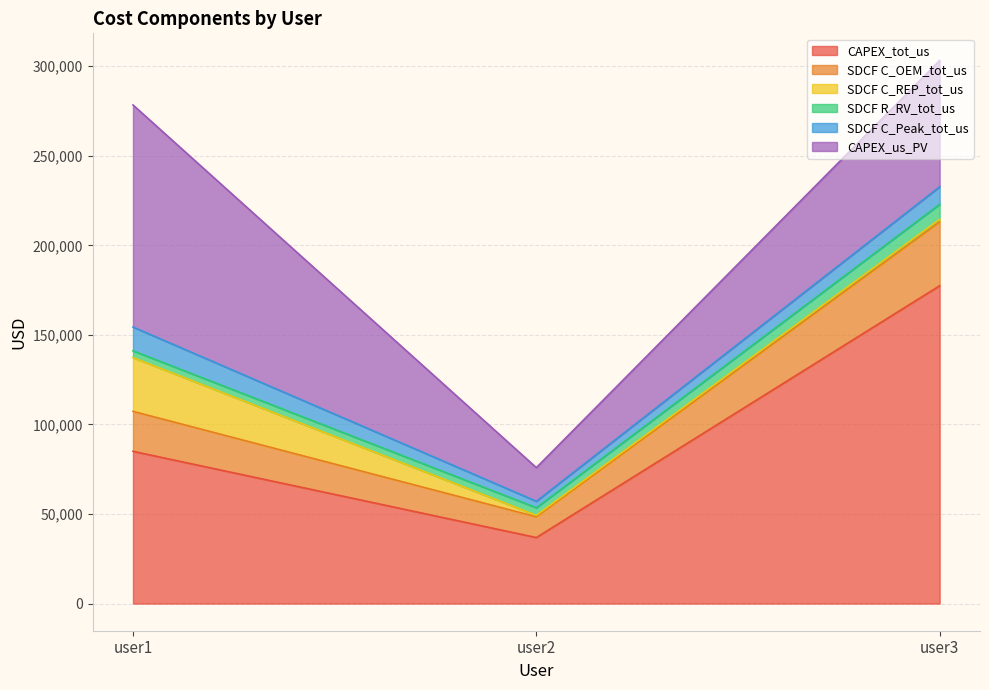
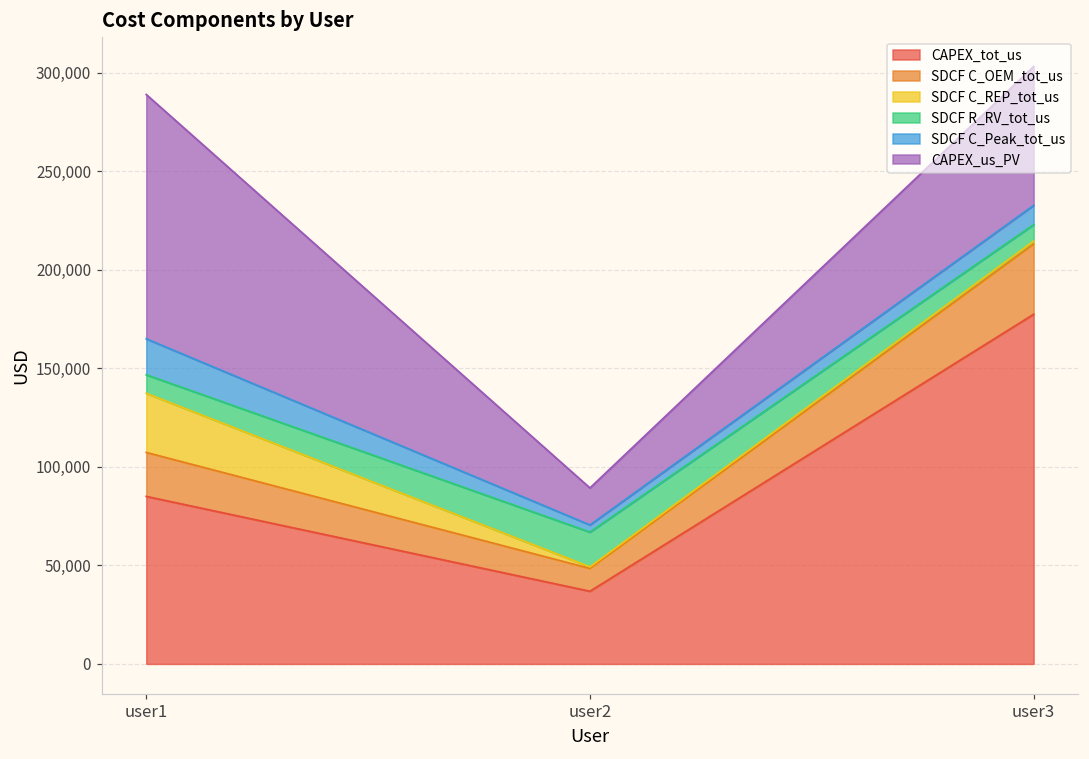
  {
    "SDCF C_REP_tot_us": {
      "user1": "30,000",
      "user3": "2,000"
    },
    "SDCF R_RV_tot_us": {
-     "user1": "4,000",
-     "user2": "4,000",
+     "user1": "9,000",
+     "user2": "18,000",
      "user3": "8,000"
    },
    "SDCF C_Peak_tot_us": {
-     "user1": "13,000",
+     "user1": "18,000",
      "user2": "4,000",
      "user3": "10,000"
    },
    "CAPEX_us_PV": {
      "user1": "124,000",
      "user2": "19,000"
    }
  }
